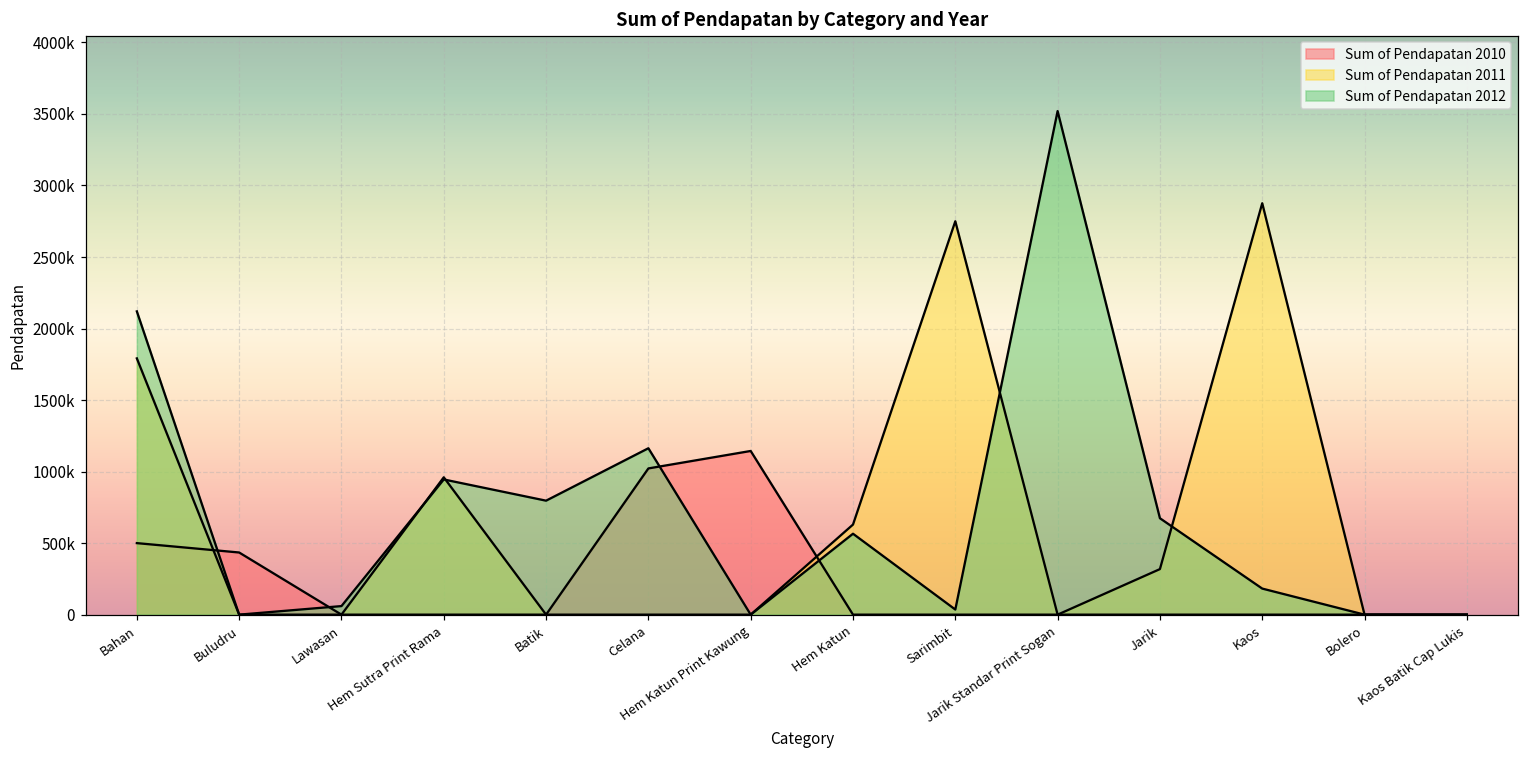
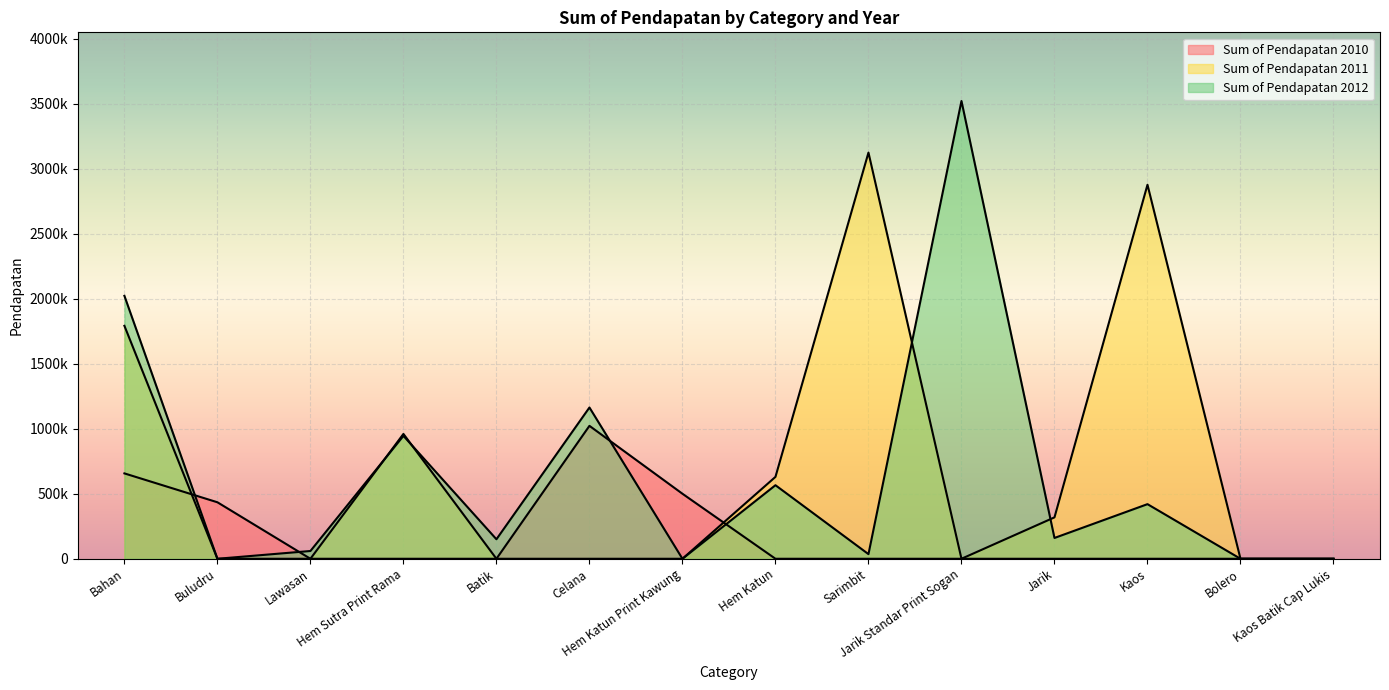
  {
    "Sum of Pendapatan 2010": {
-     "Bahan": 500000,
+     "Bahan": 660000,
      "Buludru": 430000,
      "Hem Sutra Print Rama": 0,
      "Celana": 1020000,
-     "Hem Katun Print Kawung": 1140000,
+     "Hem Katun Print Kawung": 500000,
      "Hem Katun": 0,
      "Sarimbit": 0,
      "Jarik": 0,
      "Kaos": 0
    },
    "Sum of Pendapatan 2011": {
      "Bahan": 1790000,
      "Celana": 0,
      "Hem Katun": 630000,
-     "Sarimbit": 2750000,
+     "Sarimbit": 3120000,
      "Jarik": 320000,
      "Kaos": 2880000
    },
    "Sum of Pendapatan 2012": {
-     "Bahan": 2120000,
+     "Bahan": 2020000,
      "Lawasan": 60000,
-     "Batik": 800000,
+     "Batik": 150000,
      "Celana": 1160000,
      "Hem Katun": 570000,
      "Sarimbit": 40000,
      "Jarik Standar Print Sogan": 3520000,
-     "Jarik": 670000,
-     "Kaos": 180000
+     "Jarik": 160000,
+     "Kaos": 420000
    }
  }
